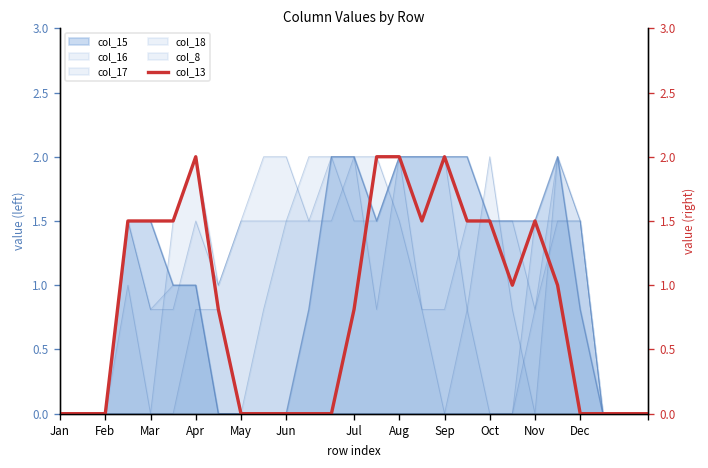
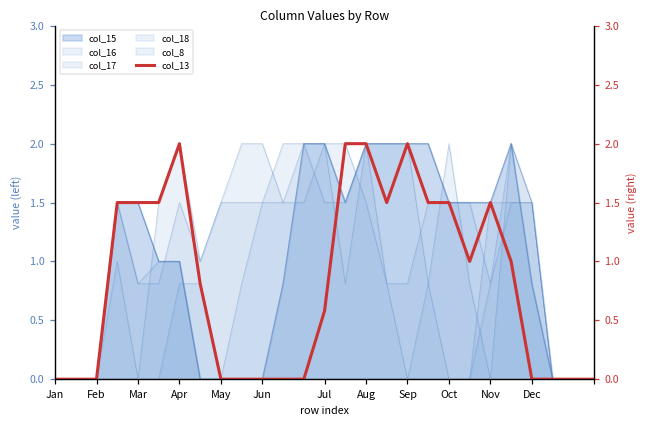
  {
    "col_13": {
      "Jan": 0.00,
      "Feb": 0.00,
      "Mar": 1.50,
      "Apr": 2.00,
      "May": 0.00,
      "Jun": 0.00,
-     "Jul": 0.81,
+     "Jul": 0.58,
      "Aug": 2.00,
      "Sep": 2.00,
      "Oct": 1.50,
      "Nov": 1.50,
      "Dec": 0.00
    }
  }
